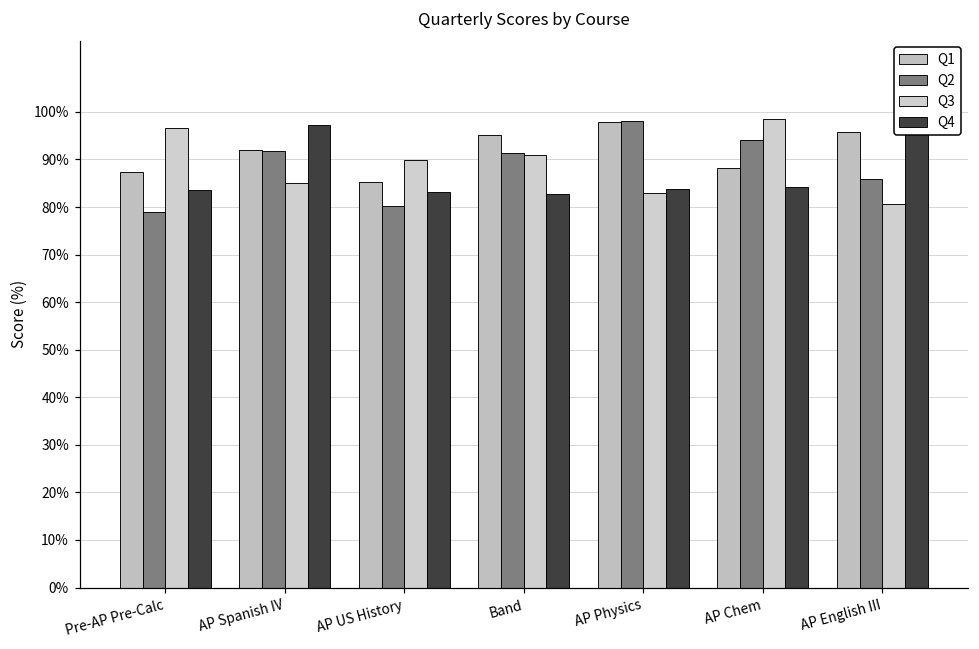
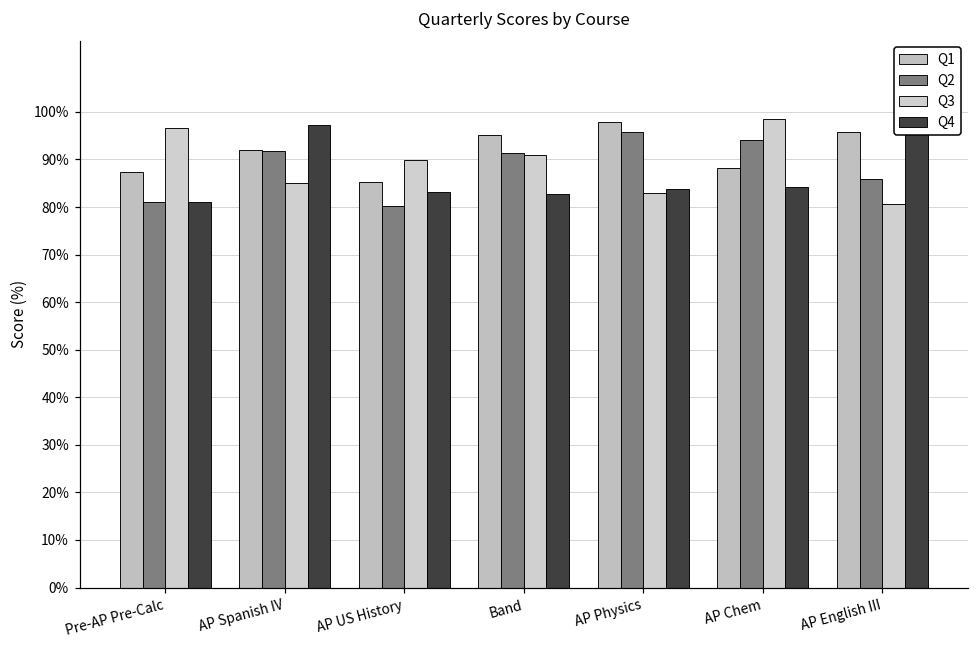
  {
    "Q2": {
-     "Pre-AP Pre-Calc": "79%",
+     "Pre-AP Pre-Calc": "81%",
      "AP Spanish IV": "92%",
      "AP US History": "80%",
      "Band": "91%",
-     "AP Physics": "98%",
+     "AP Physics": "96%",
      "AP Chem": "94%",
      "AP English III": "86%"
    },
    "Q4": {
-     "Pre-AP Pre-Calc": "84%",
+     "Pre-AP Pre-Calc": "81%",
      "AP Spanish IV": "97%",
      "AP US History": "83%",
      "Band": "83%",
      "AP Physics": "84%",
      "AP Chem": "84%"
    }
  }
